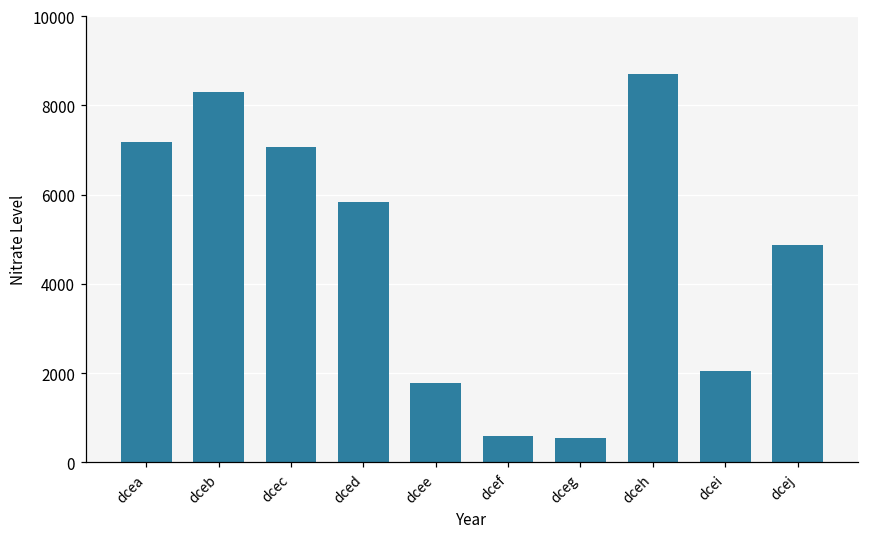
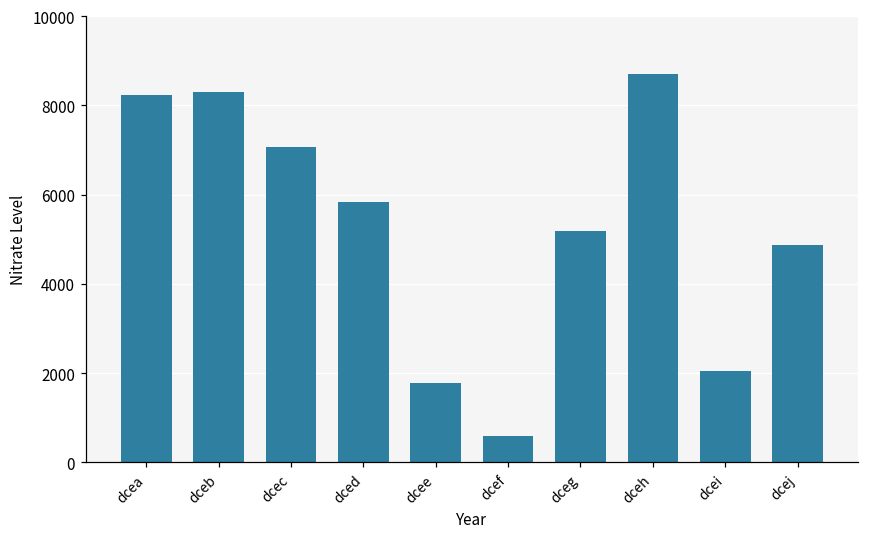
  {
-   "dcea": 7200,
+   "dcea": 8200,
    "dceb": 8300,
    "dcec": 7100,
    "dced": 5800,
    "dcee": 1800,
    "dcef": 600,
-   "dceg": 500,
+   "dceg": 5200,
    "dceh": 8700,
    "dcei": 2000,
    "dcej": 4900
  }
